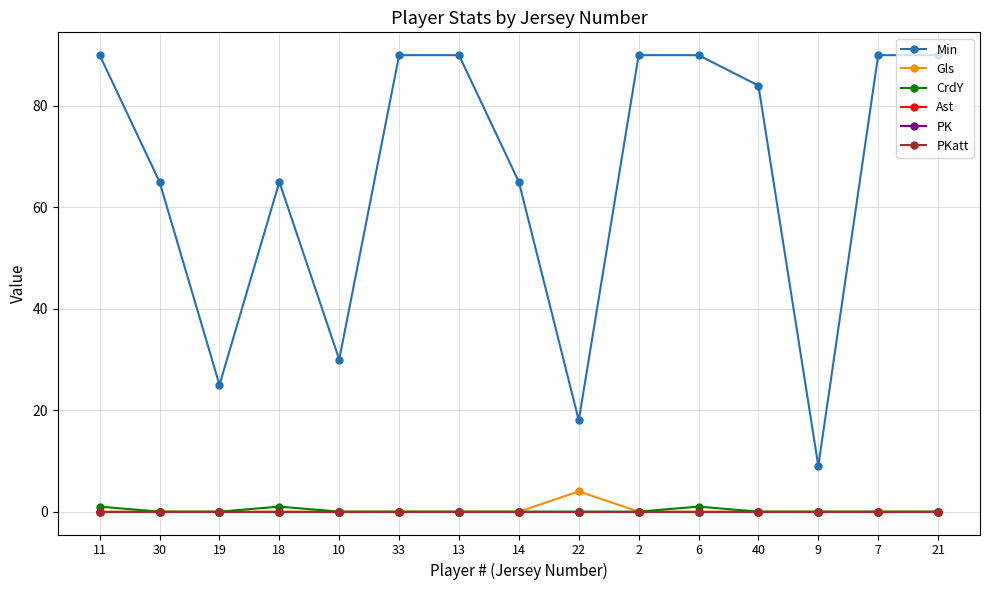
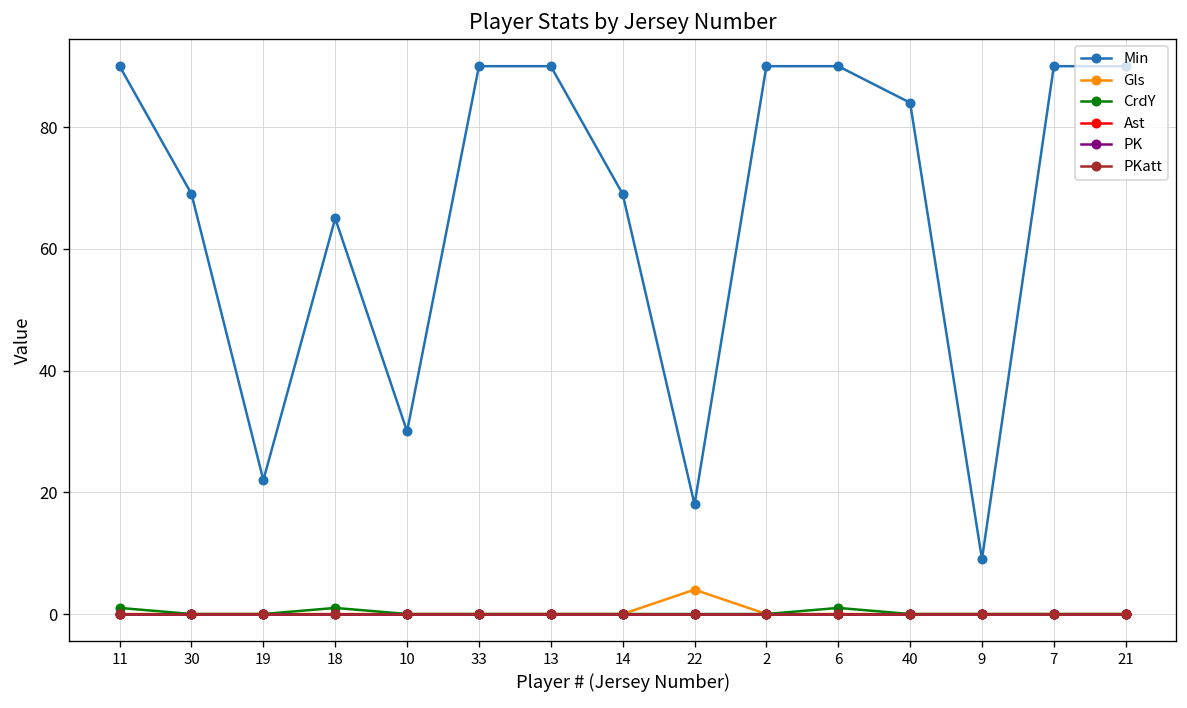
  {
    "Min": {
      "11": 90,
-     "30": 65,
-     "19": 25,
+     "30": 69,
+     "19": 22,
      "18": 65,
      "10": 30,
      "33": 90,
      "13": 90,
-     "14": 65,
+     "14": 69,
      "22": 18,
      "2": 90,
      "6": 90,
      "40": 84,
      "9": 9,
      "7": 90
    },
    "Gls": {
      "22": 4
    },
    "CrdY": {
      "11": 1,
      "18": 1,
      "6": 1
    }
  }
